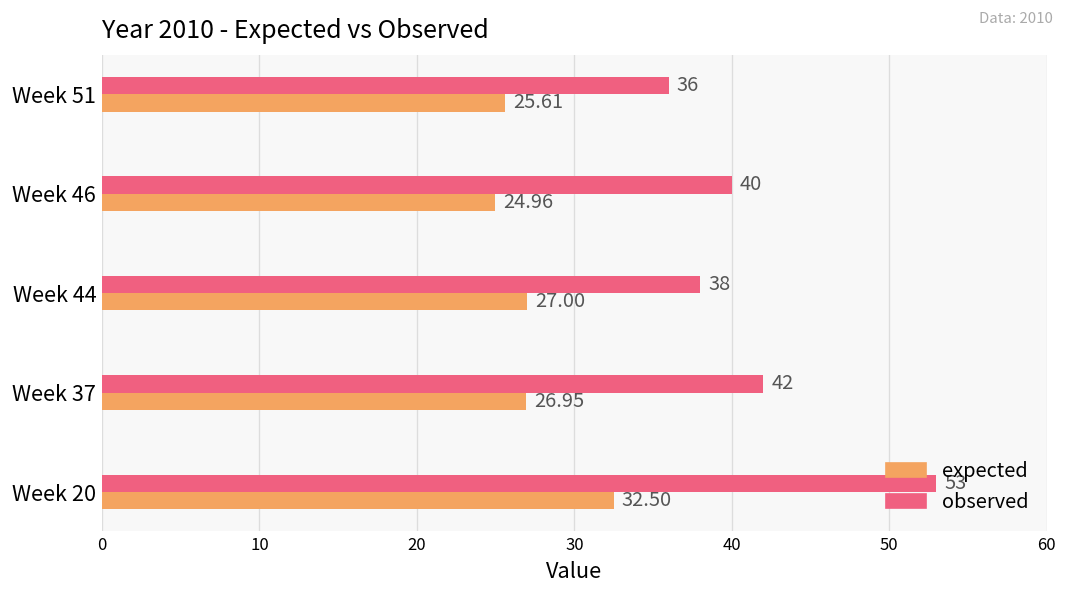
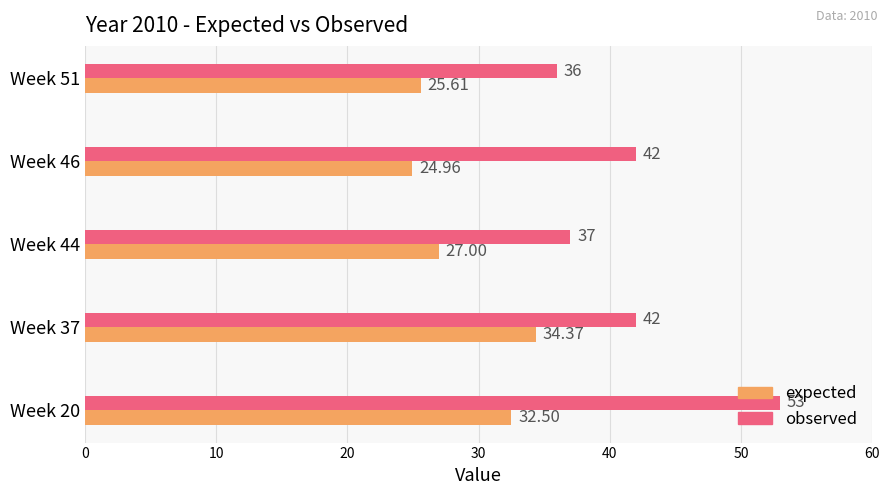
  {
    "expected": {
      "Week 51": 25.61,
      "Week 46": 24.96,
      "Week 44": 27.00,
-     "Week 37": 26.95,
+     "Week 37": 34.37,
      "Week 20": 32.50
    },
    "observed": {
      "Week 51": 36,
-     "Week 46": 40,
-     "Week 44": 38,
+     "Week 46": 42,
+     "Week 44": 37,
      "Week 37": 42,
      "Week 20": 53
    }
  }
